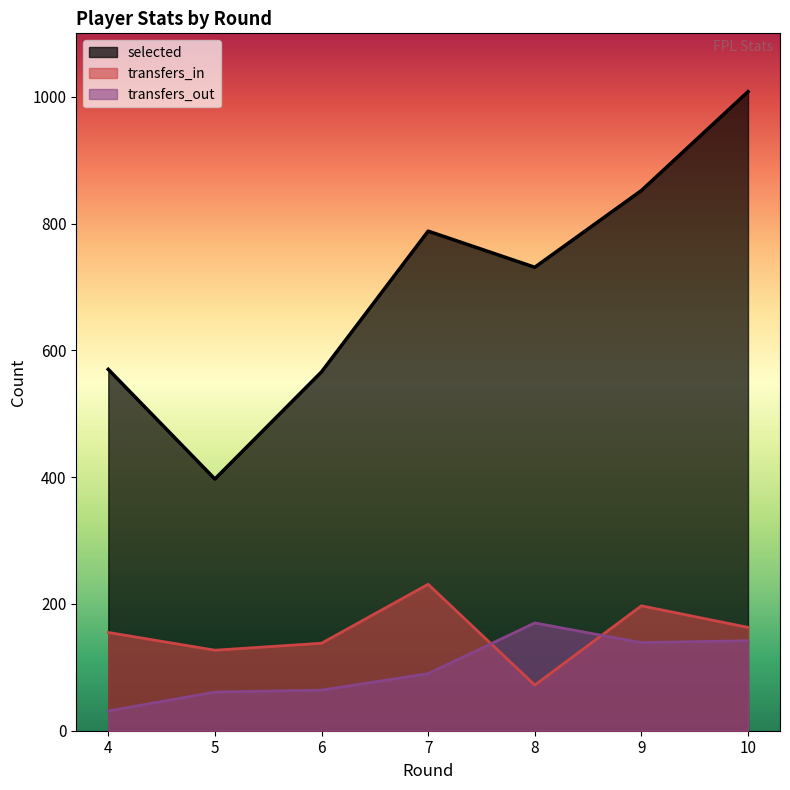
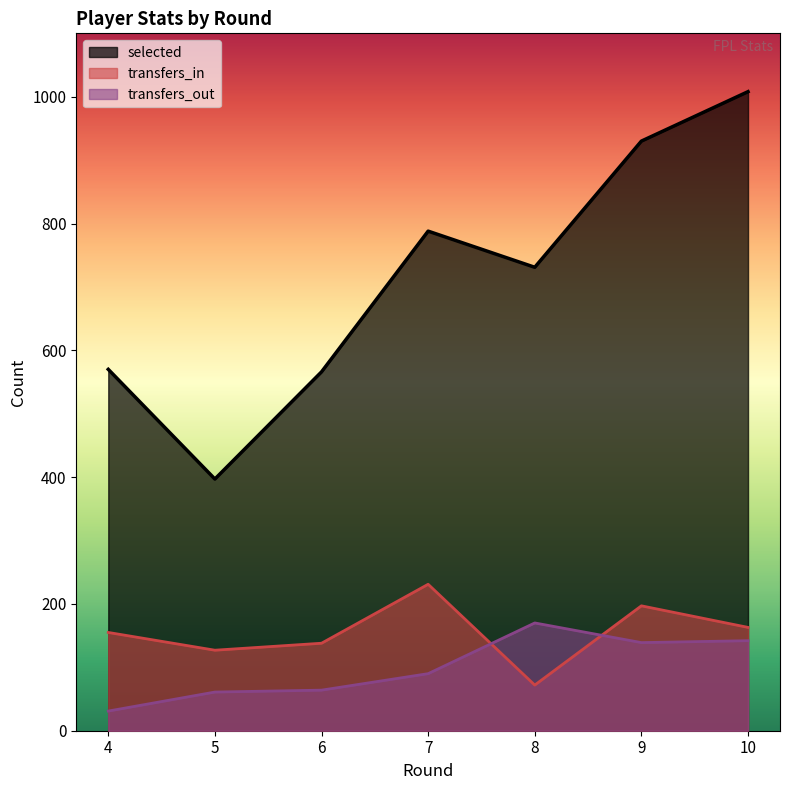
  {
    "selected": {
      "4": 570,
      "5": 400,
      "6": 570,
      "7": 790,
      "8": 730,
-     "9": 850,
+     "9": 930,
      "10": 1010
    },
    "transfers_in": {
      "4": 160,
      "5": 130,
      "6": 140,
      "7": 230,
      "8": 70,
      "9": 200,
      "10": 160
    },
    "transfers_out": {
      "4": 30,
      "5": 60,
      "6": 60,
      "7": 90,
      "8": 170,
      "9": 140,
      "10": 140
    }
  }
